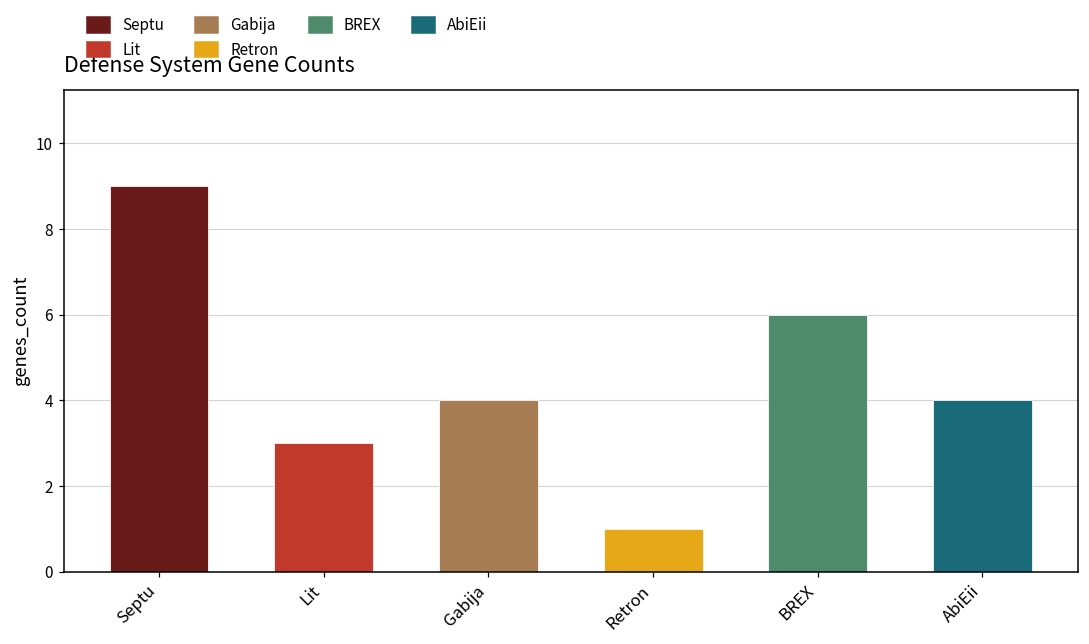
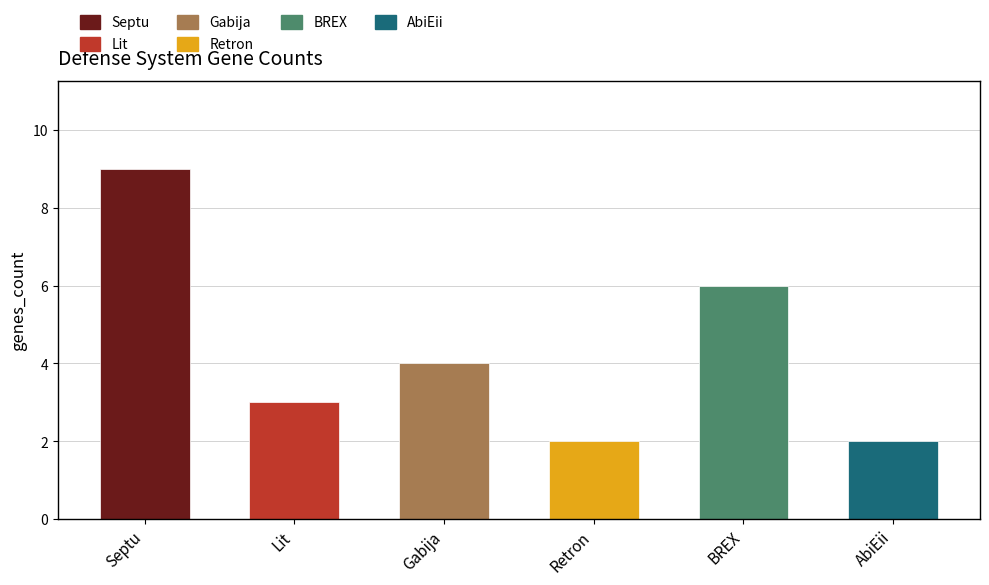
  {
    "Septu": 9,
    "Lit": 3,
    "Gabija": 4,
-   "Retron": 1,
+   "Retron": 2,
    "BREX": 6,
-   "AbiEii": 4
+   "AbiEii": 2
  }
